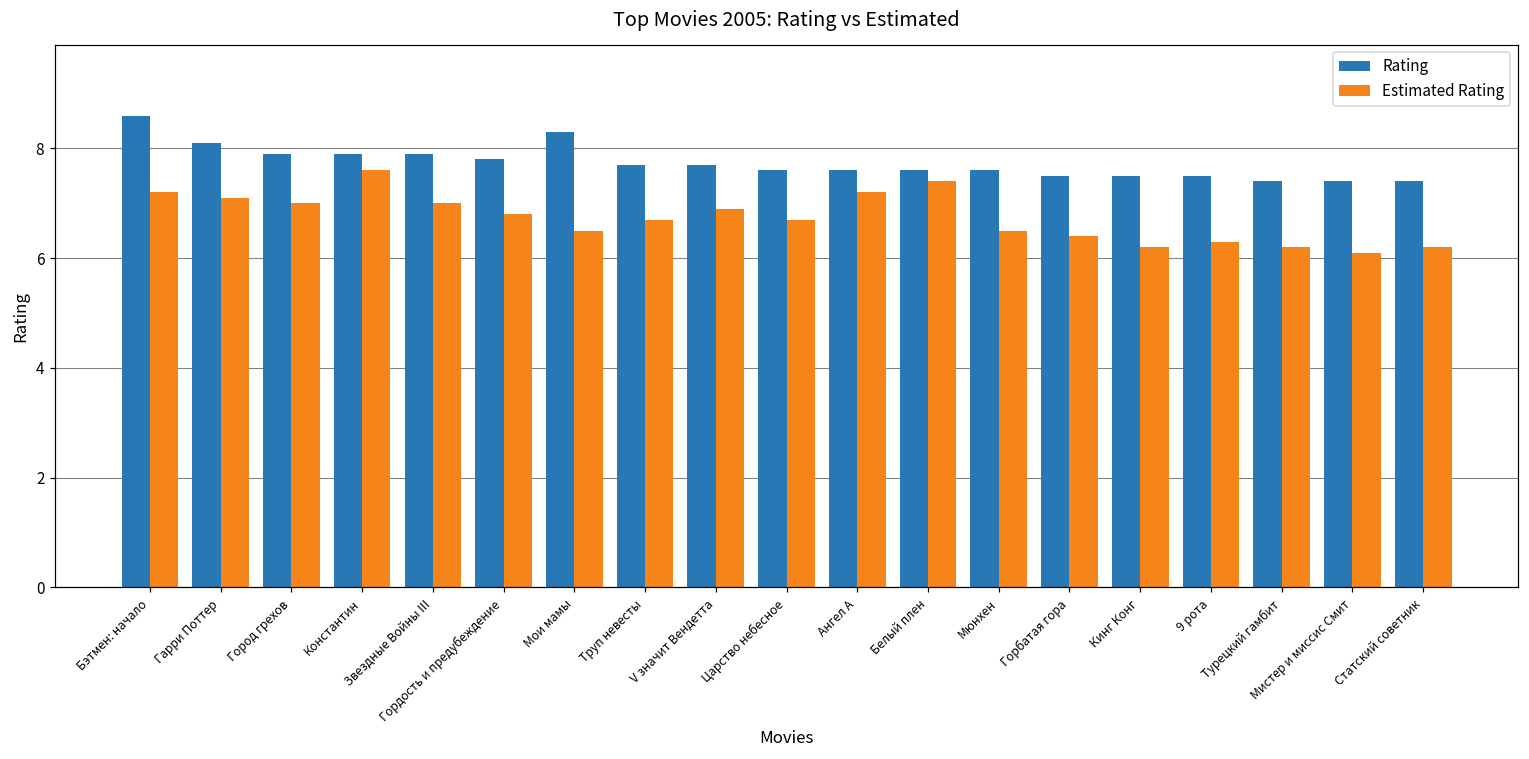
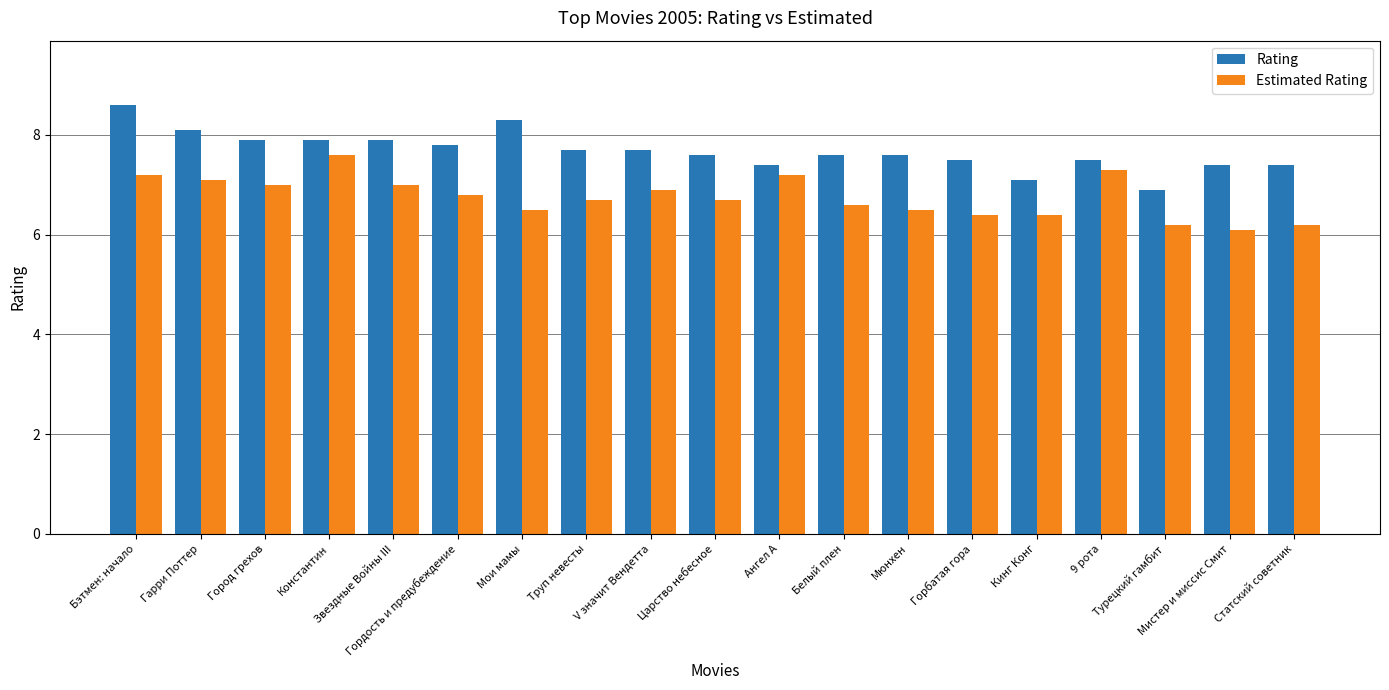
  {
    "Rating": {
      "Бэтмен: начало": 8.6,
      "Гарри Поттер": 8.1,
      "Город грехов": 7.9,
      "Константин": 7.9,
      "Звездные Войны III": 7.9,
      "Гордость и предубеждение": 7.8,
      "Мои мамы": 8.3,
      "Труп невесты": 7.7,
      "V значит Вендетта": 7.7,
      "Царство небесное": 7.6,
-     "Ангел А": 7.6,
+     "Ангел А": 7.4,
      "Белый плен": 7.6,
      "Мюнхен": 7.6,
      "Горбатая гора": 7.5,
-     "Кинг Конг": 7.5,
+     "Кинг Конг": 7.1,
      "9 рота": 7.5,
-     "Турецкий гамбит": 7.4,
+     "Турецкий гамбит": 6.9,
      "Мистер и миссис Смит": 7.4,
      "Статский советник": 7.4
    },
    "Estimated Rating": {
      "Бэтмен: начало": 7.2,
      "Гарри Поттер": 7.1,
      "Город грехов": 7.0,
      "Константин": 7.6,
      "Звездные Войны III": 7.0,
      "Гордость и предубеждение": 6.8,
      "Мои мамы": 6.5,
      "Труп невесты": 6.7,
      "V значит Вендетта": 6.9,
      "Царство небесное": 6.7,
      "Ангел А": 7.2,
-     "Белый плен": 7.4,
+     "Белый плен": 6.6,
      "Мюнхен": 6.5,
      "Горбатая гора": 6.4,
-     "Кинг Конг": 6.2,
-     "9 рота": 6.3,
+     "Кинг Конг": 6.4,
+     "9 рота": 7.3,
      "Турецкий гамбит": 6.2,
      "Мистер и миссис Смит": 6.1,
      "Статский советник": 6.2
    }
  }
